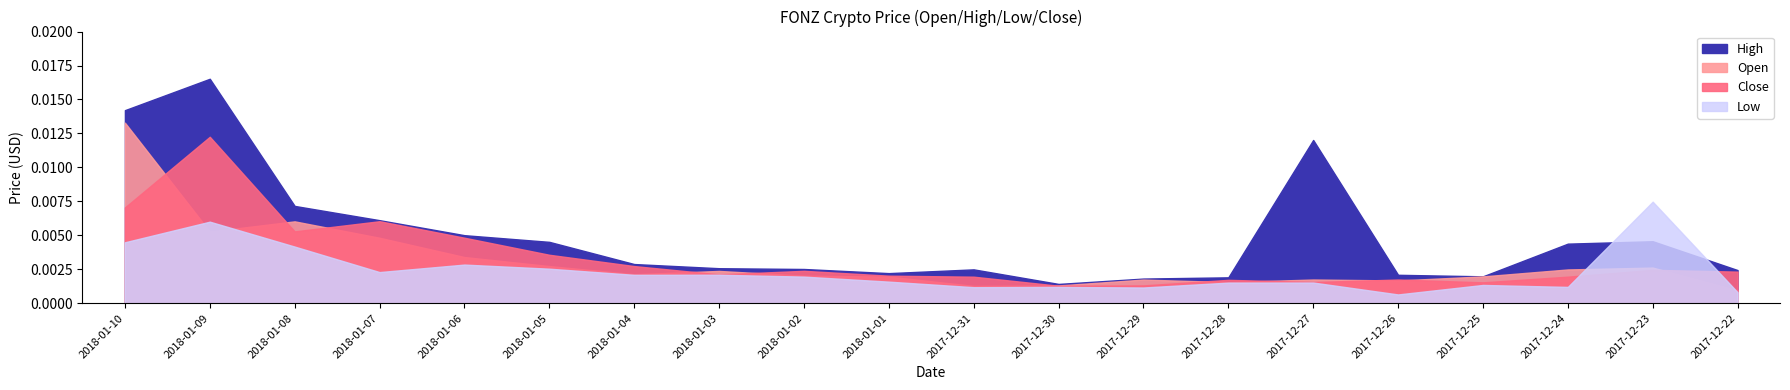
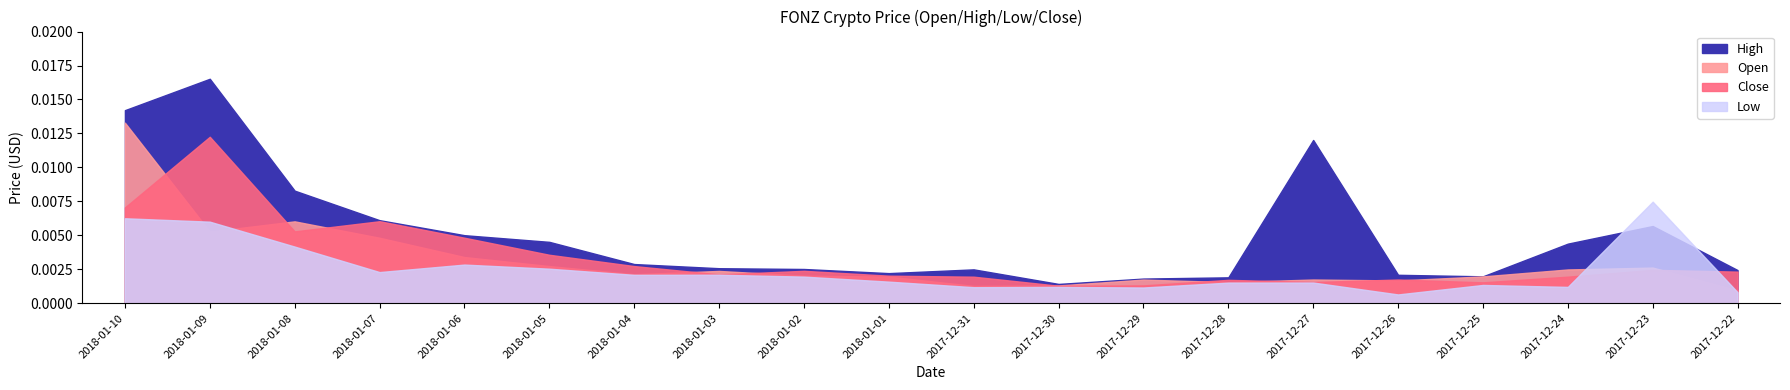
  {
    "High": {
      "2018-01-10": 0.0142,
      "2018-01-09": 0.0165,
-     "2018-01-08": 0.0072,
+     "2018-01-08": 0.0083,
      "2018-01-05": 0.0045,
      "2018-01-03": 0.0026,
      "2018-01-01": 0.0022,
      "2017-12-31": 0.0025,
      "2017-12-27": 0.0120,
      "2017-12-26": 0.0021,
      "2017-12-24": 0.0044,
-     "2017-12-23": 0.0046
+     "2017-12-23": 0.0057
    },
    "Low": {
-     "2018-01-10": 0.0045,
+     "2018-01-10": 0.0063,
      "2018-01-09": 0.0060,
      "2018-01-08": 0.0042,
      "2018-01-07": 0.0023,
      "2018-01-06": 0.0028,
      "2018-01-05": 0.0025,
      "2018-01-01": 0.0016,
      "2017-12-26": 0.0006,
      "2017-12-25": 0.0013,
      "2017-12-24": 0.0012,
      "2017-12-23": 0.0075
    }
  }
